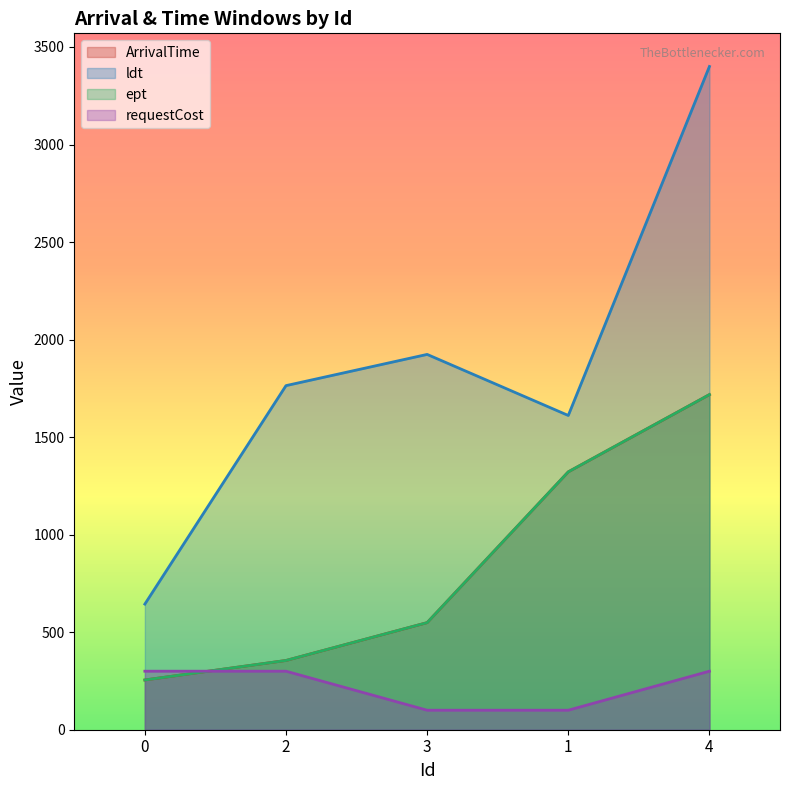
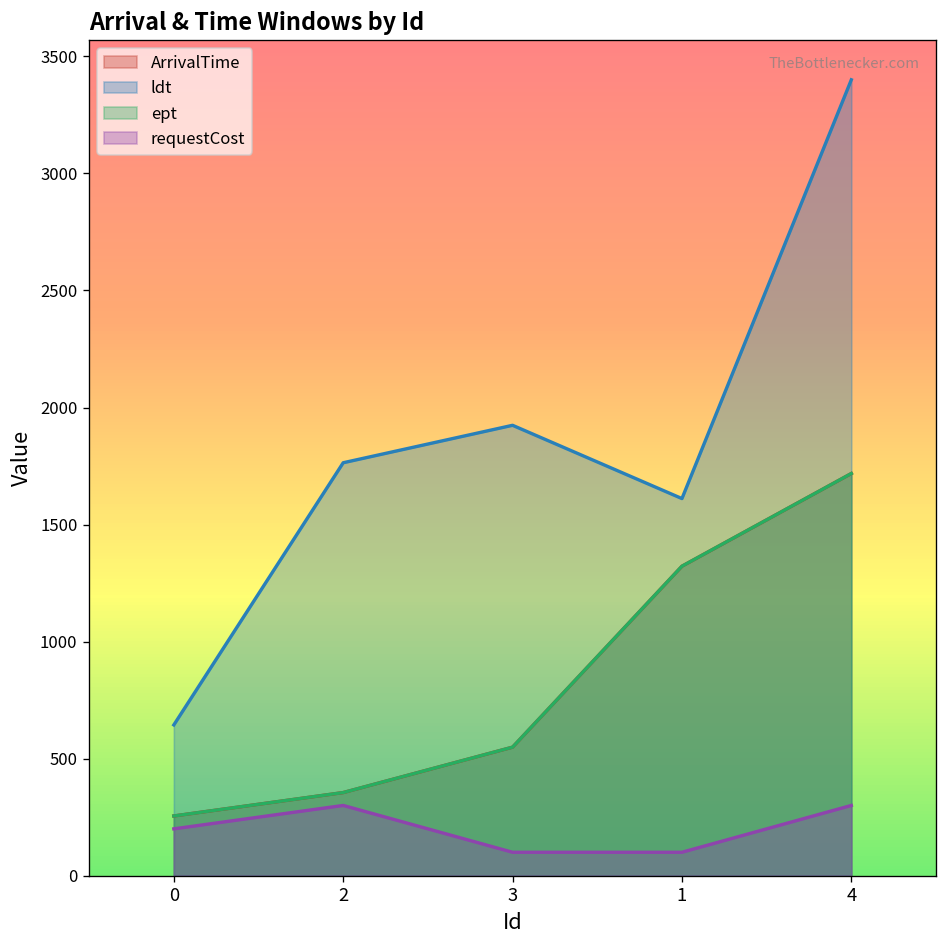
  {
    "requestCost": {
-     "0": 300,
+     "0": 200,
      "2": 300,
      "3": 100,
      "1": 100,
      "4": 300
    }
  }
